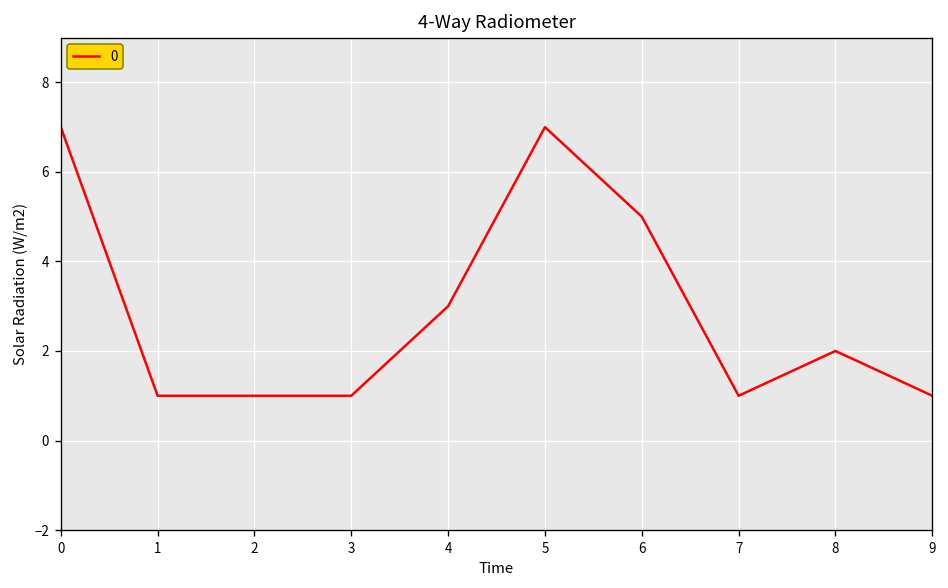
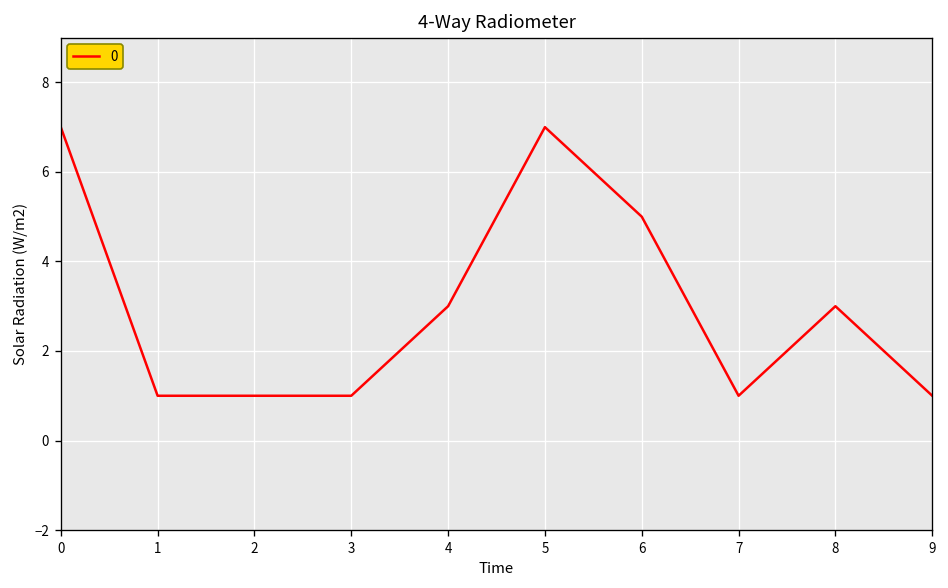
  {
    "0": 7,
    "1": 1,
    "2": 1,
    "3": 1,
    "4": 3,
    "5": 7,
    "6": 5,
    "7": 1,
-   "8": 2,
+   "8": 3,
    "9": 1
  }
